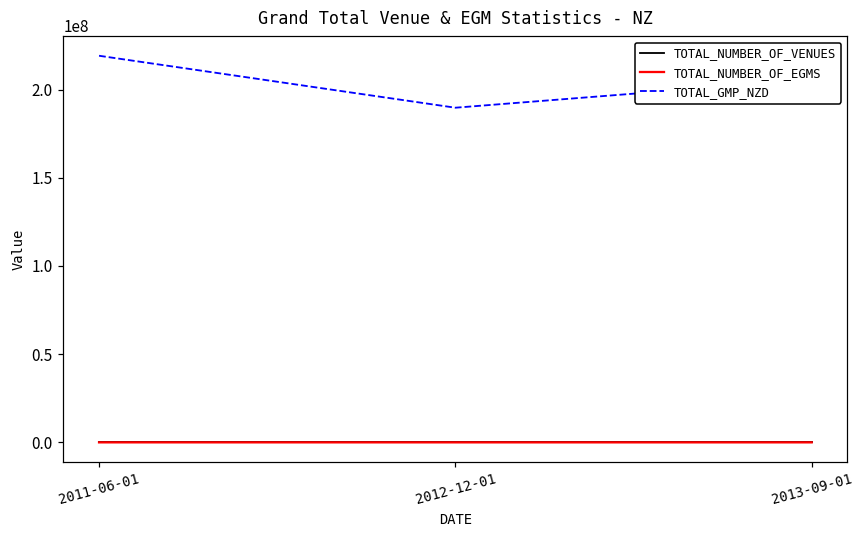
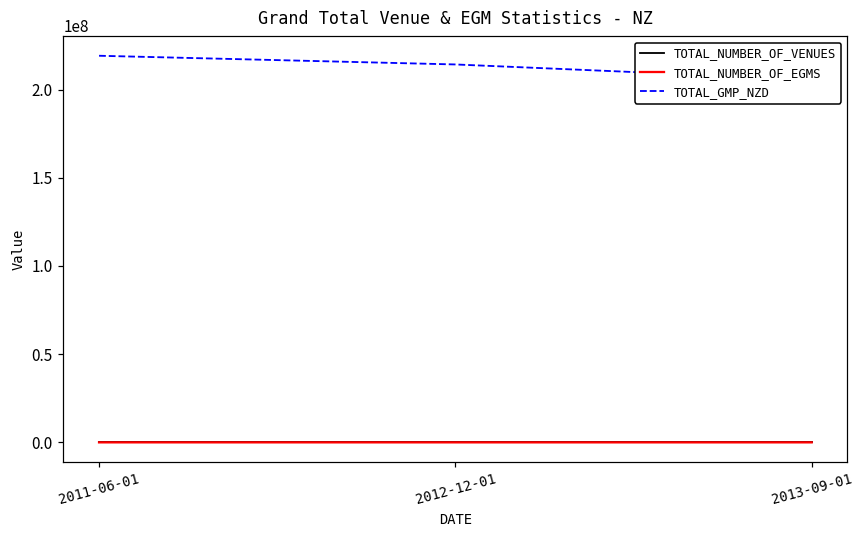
  {
    "TOTAL_NUMBER_OF_EGMS": {
      "2011-06-01": 0,
      "2012-12-01": 0,
      "2013-09-01": 0
    },
    "TOTAL_GMP_NZD": {
      "2011-06-01": 219000000,
-     "2012-12-01": 190000000
+     "2012-12-01": 214000000
    }
  }
